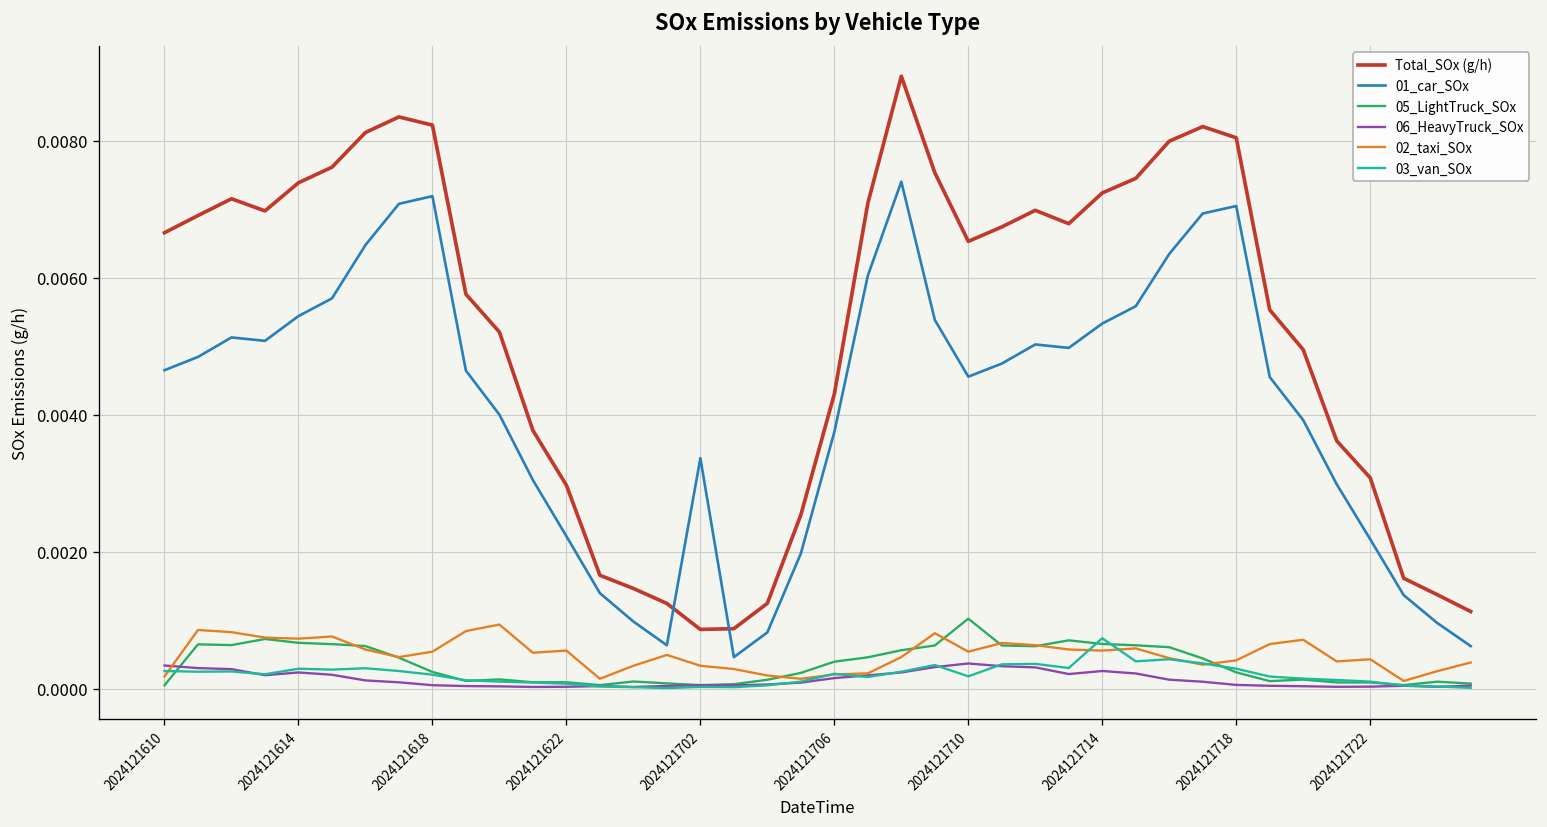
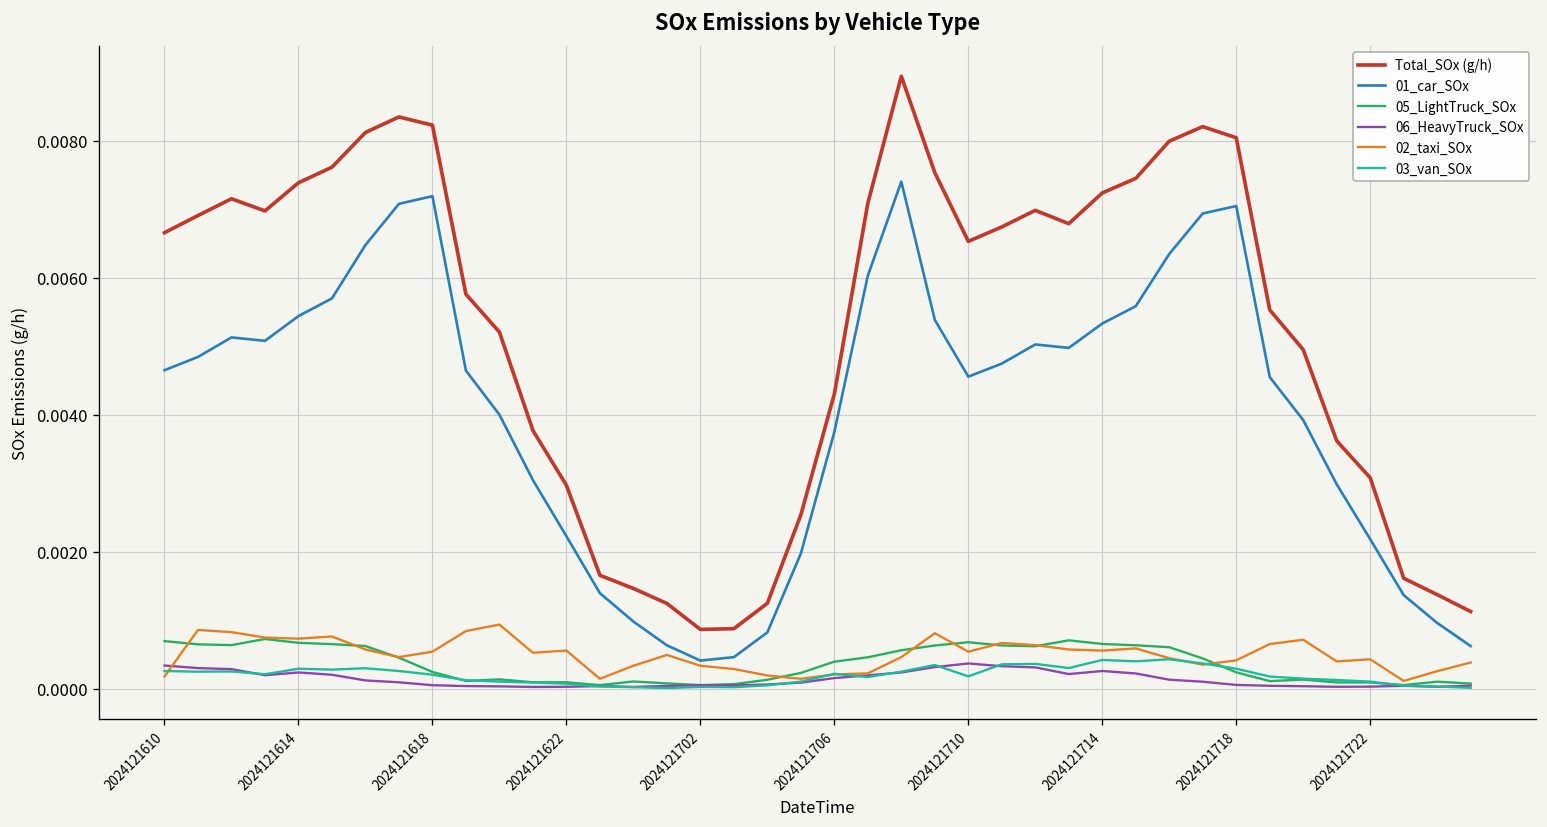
  {
    "Total_SOx (g/h)": {
      "2024121610": 0.0067,
      "2024121614": 0.0074,
      "2024121618": 0.0082,
      "2024121622": 0.0030,
      "2024121702": 0.0009,
      "2024121706": 0.0043,
      "2024121710": 0.0065,
      "2024121714": 0.0072,
      "2024121718": 0.0080,
      "2024121722": 0.0031
    },
    "01_car_SOx": {
      "2024121610": 0.0046,
      "2024121614": 0.0054,
      "2024121618": 0.0072,
      "2024121622": 0.0022,
-     "2024121702": 0.0034,
+     "2024121702": 0.0004,
      "2024121706": 0.0037,
      "2024121710": 0.0046,
      "2024121714": 0.0053,
      "2024121718": 0.0070,
      "2024121722": 0.0022
    },
    "05_LightTruck_SOx": {
-     "2024121610": 0.0000,
+     "2024121610": 0.0007,
      "2024121614": 0.0007,
      "2024121706": 0.0004,
-     "2024121710": 0.0010,
+     "2024121710": 0.0007,
      "2024121714": 0.0007,
      "2024121718": 0.0002
    },
    "06_HeavyTruck_SOx": {
      "2024121610": 0.0003,
      "2024121614": 0.0002,
      "2024121618": 0.0000,
      "2024121622": 0.0000,
      "2024121706": 0.0002,
      "2024121710": 0.0004,
      "2024121714": 0.0003,
      "2024121718": 0.0001,
      "2024121722": 0.0000
    },
    "02_taxi_SOx": {
      "2024121610": 0.0002,
      "2024121614": 0.0007,
      "2024121618": 0.0005,
      "2024121622": 0.0006,
      "2024121702": 0.0003,
      "2024121710": 0.0005,
      "2024121714": 0.0006,
      "2024121718": 0.0004,
      "2024121722": 0.0004
    },
    "03_van_SOx": {
      "2024121610": 0.0003,
      "2024121614": 0.0003,
      "2024121710": 0.0002,
-     "2024121714": 0.0007,
+     "2024121714": 0.0004,
      "2024121718": 0.0003
    }
  }
